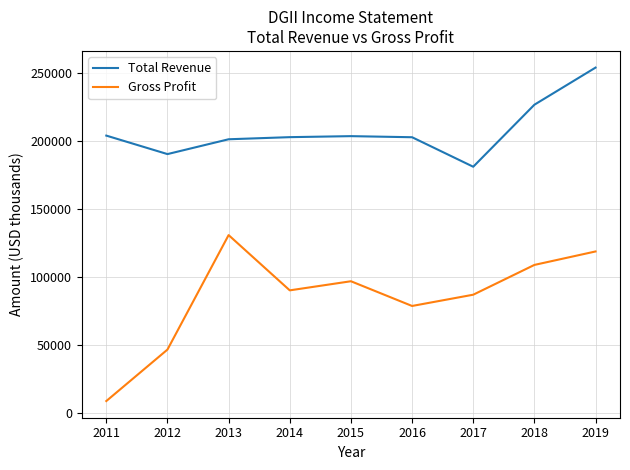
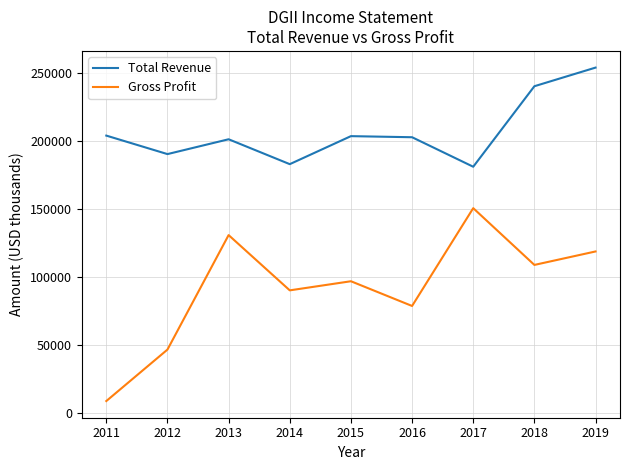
  {
    "Total Revenue": {
      "2011": 204000,
      "2012": 191000,
      "2013": 202000,
-     "2014": 203000,
+     "2014": 183000,
      "2015": 204000,
      "2016": 203000,
      "2017": 181000,
-     "2018": 227000,
+     "2018": 241000,
      "2019": 254000
    },
    "Gross Profit": {
      "2011": 9000,
      "2012": 47000,
      "2013": 131000,
      "2014": 90000,
      "2015": 97000,
      "2016": 79000,
-     "2017": 87000,
+     "2017": 151000,
      "2018": 109000,
      "2019": 119000
    }
  }
